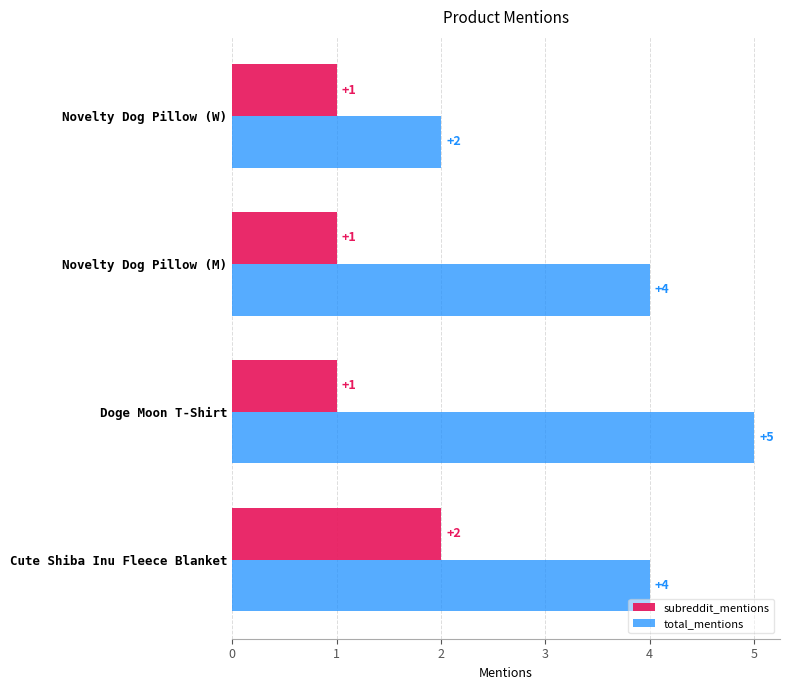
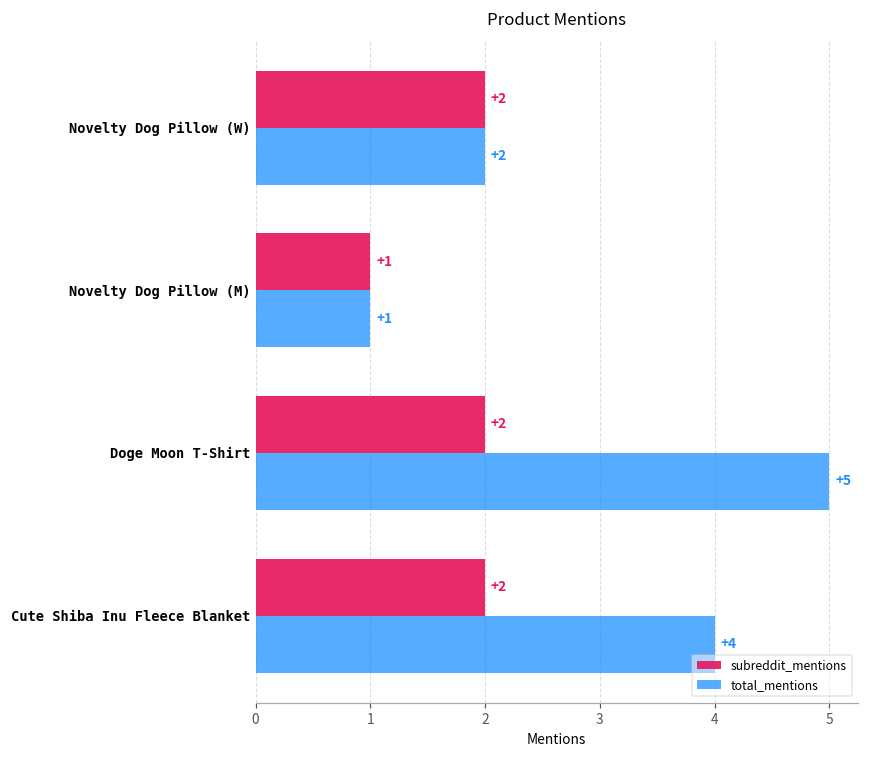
  {
    "subreddit_mentions": {
-     "Novelty Dog Pillow (W)": "+1",
+     "Novelty Dog Pillow (W)": "+2",
      "Novelty Dog Pillow (M)": "+1",
-     "Doge Moon T-Shirt": "+1",
+     "Doge Moon T-Shirt": "+2",
      "Cute Shiba Inu Fleece Blanket": "+2"
    },
    "total_mentions": {
      "Novelty Dog Pillow (W)": "+2",
-     "Novelty Dog Pillow (M)": "+4",
+     "Novelty Dog Pillow (M)": "+1",
      "Doge Moon T-Shirt": "+5",
      "Cute Shiba Inu Fleece Blanket": "+4"
    }
  }
